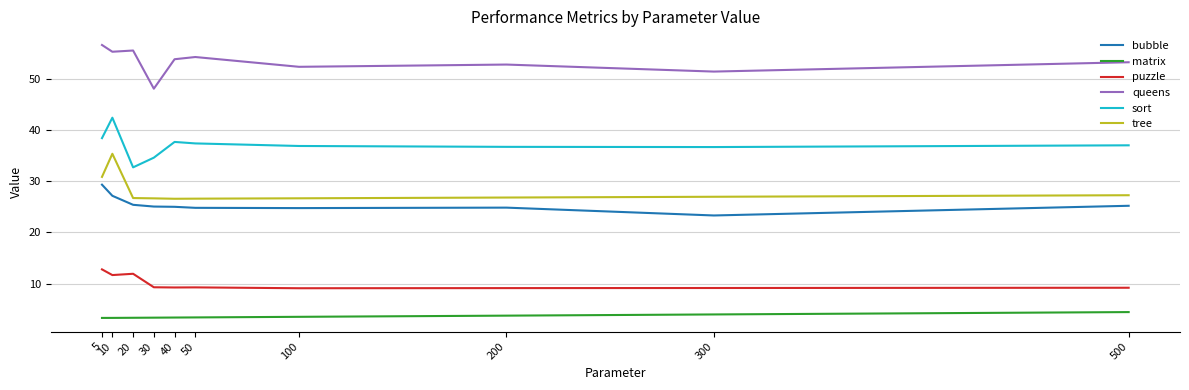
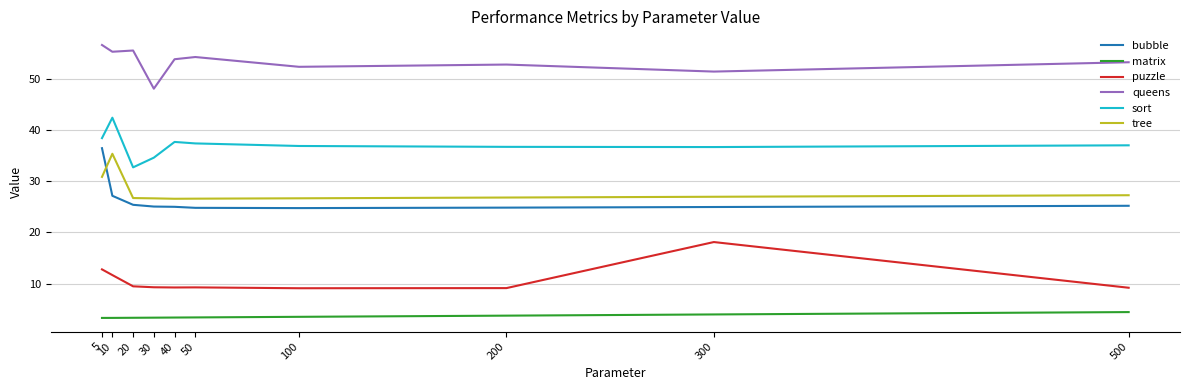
  {
    "bubble": {
-     "5": 29,
+     "5": 36,
      "10": 27,
      "20": 25,
      "30": 25,
      "40": 25,
      "50": 25,
      "100": 25,
      "200": 25,
-     "300": 23,
+     "300": 25,
      "500": 25
    },
    "matrix": {
      "5": 3,
      "10": 3,
      "20": 3,
      "30": 3,
      "40": 3,
      "50": 3,
      "100": 4,
      "200": 4,
      "300": 4,
      "500": 4
    },
    "puzzle": {
      "5": 13,
      "10": 12,
-     "20": 12,
+     "20": 9,
      "30": 9,
      "40": 9,
      "50": 9,
      "100": 9,
      "200": 9,
-     "300": 9,
+     "300": 18,
      "500": 9
    },
    "queens": {
      "5": 57,
      "10": 55,
      "20": 56,
      "30": 48,
      "40": 54,
      "50": 54,
      "100": 52,
      "200": 53,
      "300": 51,
      "500": 53
    },
    "sort": {
      "5": 38,
      "10": 42,
      "20": 33,
      "30": 35,
      "40": 38,
      "50": 37,
      "100": 37,
      "200": 37,
      "300": 37,
      "500": 37
    },
    "tree": {
      "5": 31,
      "10": 35,
      "20": 27,
      "30": 27,
      "40": 27,
      "50": 27,
      "100": 27,
      "200": 27,
      "300": 27,
      "500": 27
    }
  }
